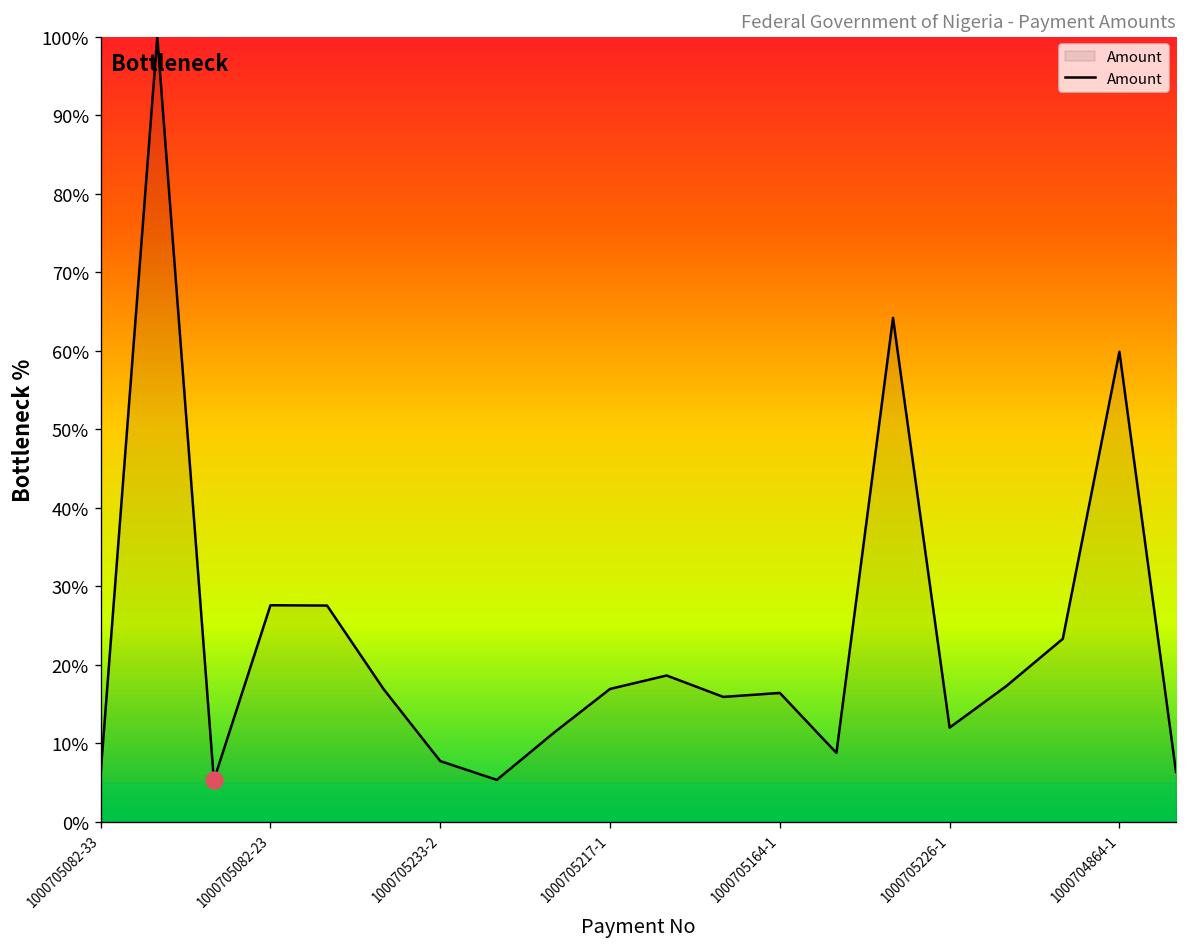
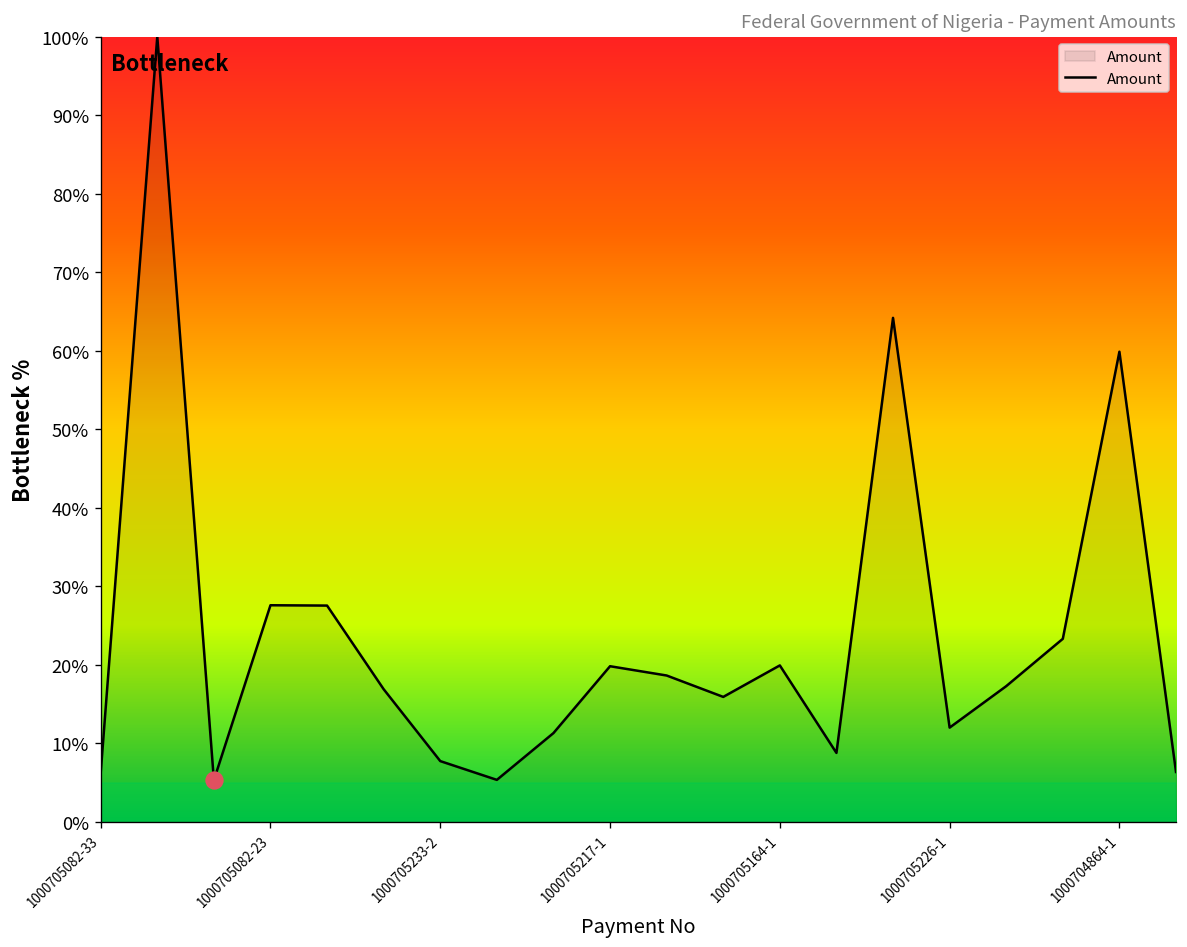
  {
    "Amount": {
      "1000705082-33": "6%",
      "1000705082-23": "28%",
      "1000705233-2": "8%",
-     "1000705217-1": "17%",
-     "1000705164-1": "16%",
+     "1000705217-1": "20%",
+     "1000705164-1": "20%",
      "1000705226-1": "12%",
      "1000704864-1": "60%"
    }
  }
